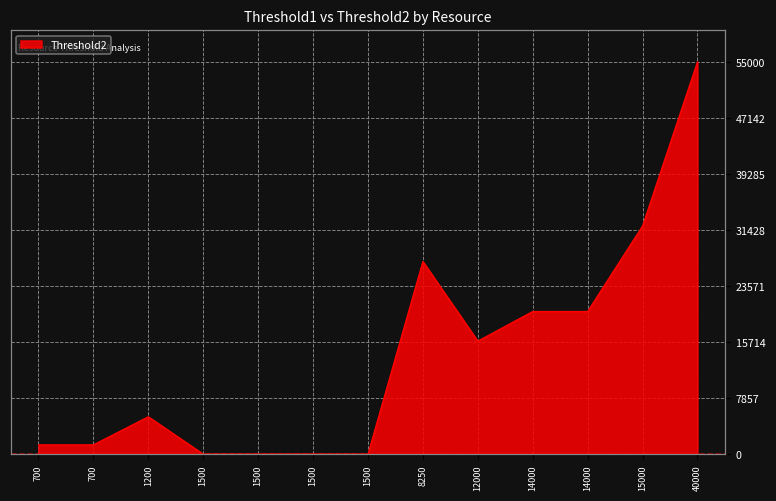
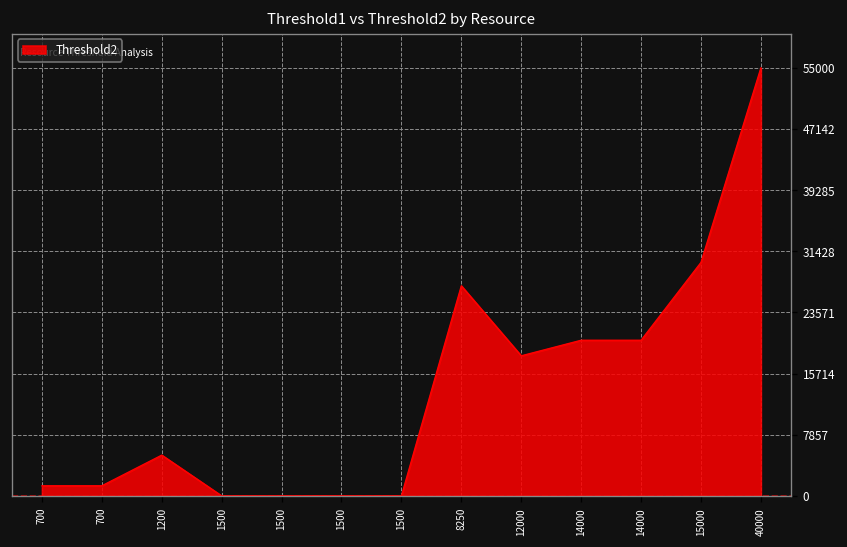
  {
    "1200": 5000,
    "8250": 27000,
-   "12000": 16000,
-   "15000": 32000,
+   "12000": 18000,
+   "15000": 30000,
    "40000": 55000
  }
